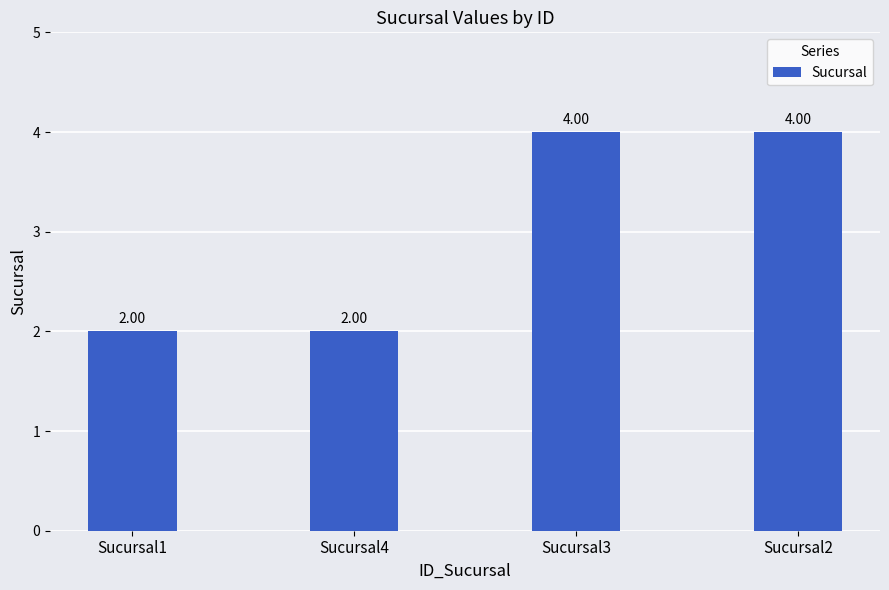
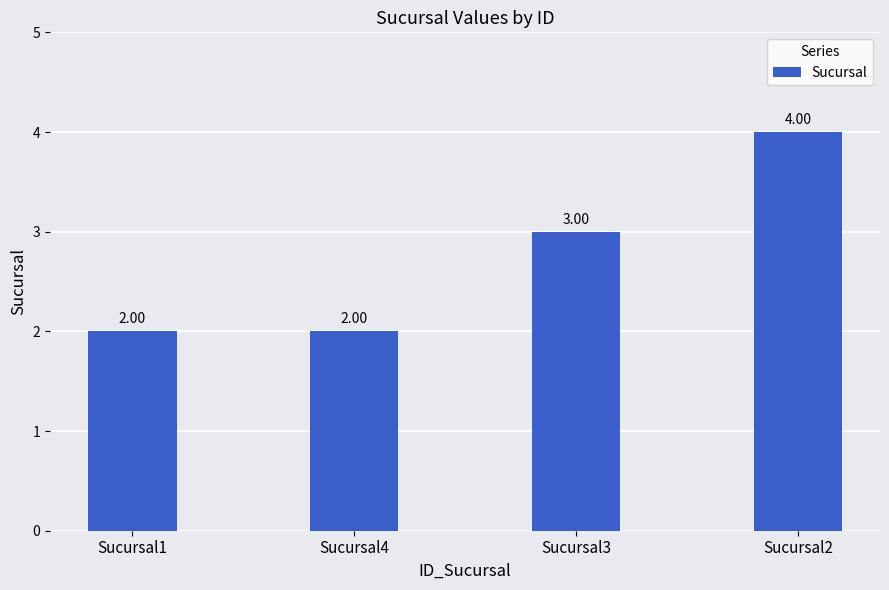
  {
    "Sucursal1": 2.00,
    "Sucursal4": 2.00,
-   "Sucursal3": 4.00,
+   "Sucursal3": 3.00,
    "Sucursal2": 4.00
  }
